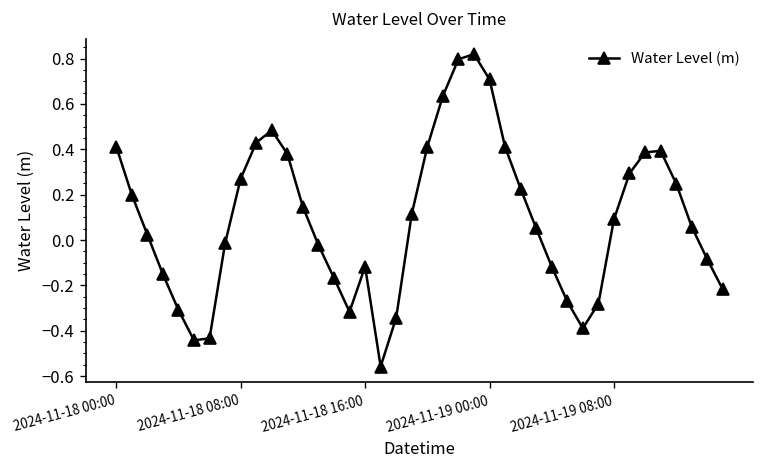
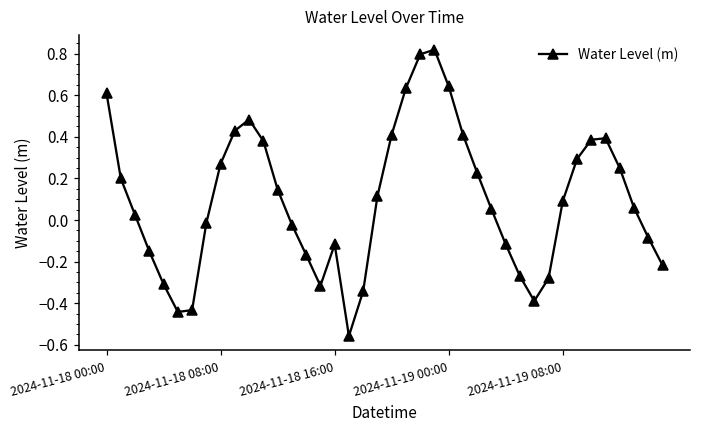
  {
-   "2024-11-18 00:00": 0.41,
+   "2024-11-18 00:00": 0.61,
    "2024-11-18 08:00": 0.27,
    "2024-11-18 16:00": -0.12,
-   "2024-11-19 00:00": 0.71,
+   "2024-11-19 00:00": 0.64,
    "2024-11-19 08:00": 0.09
  }
